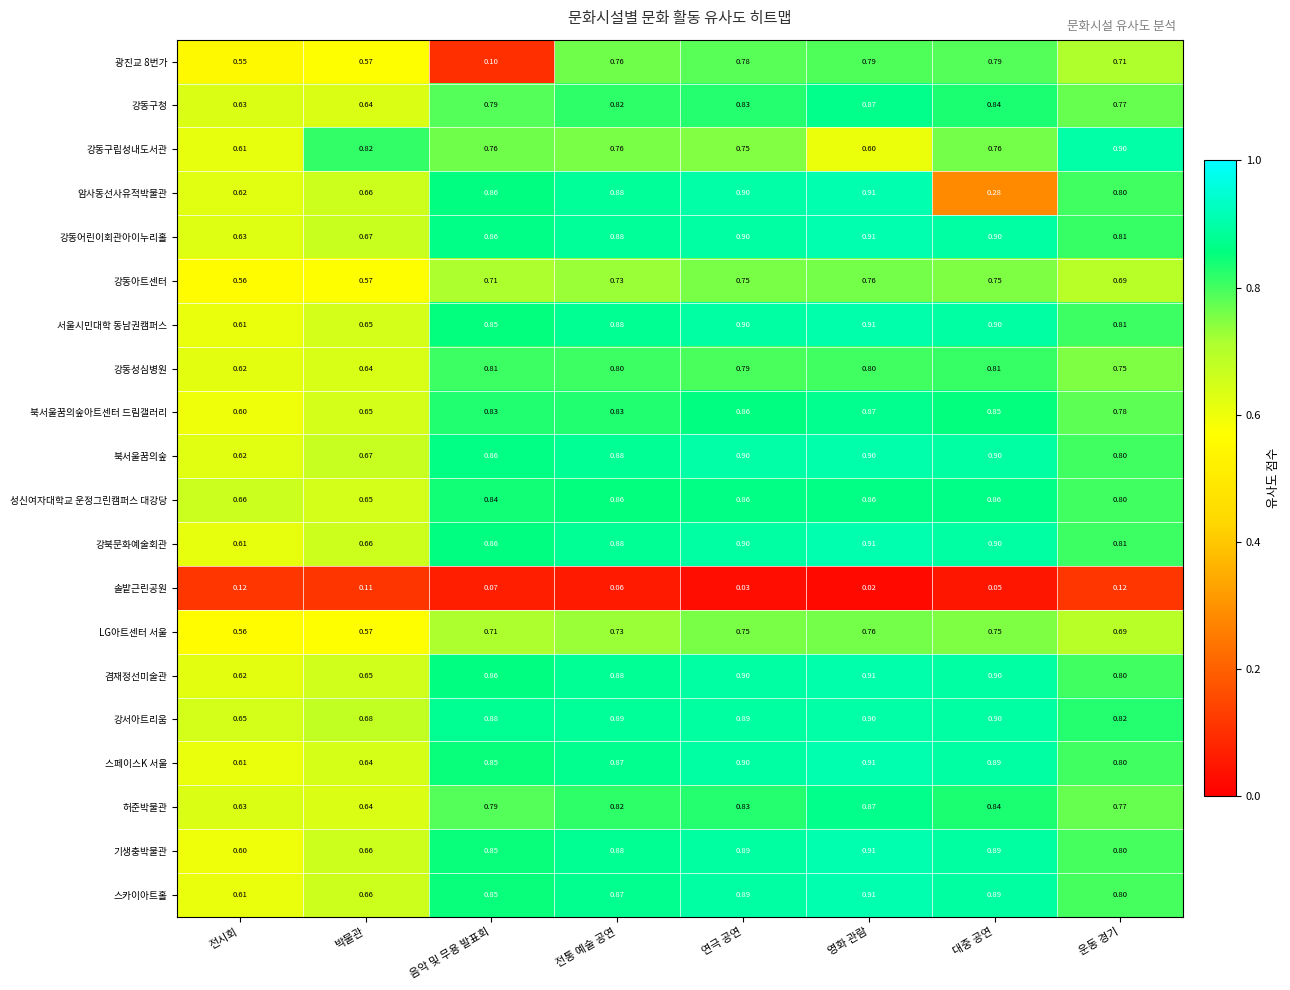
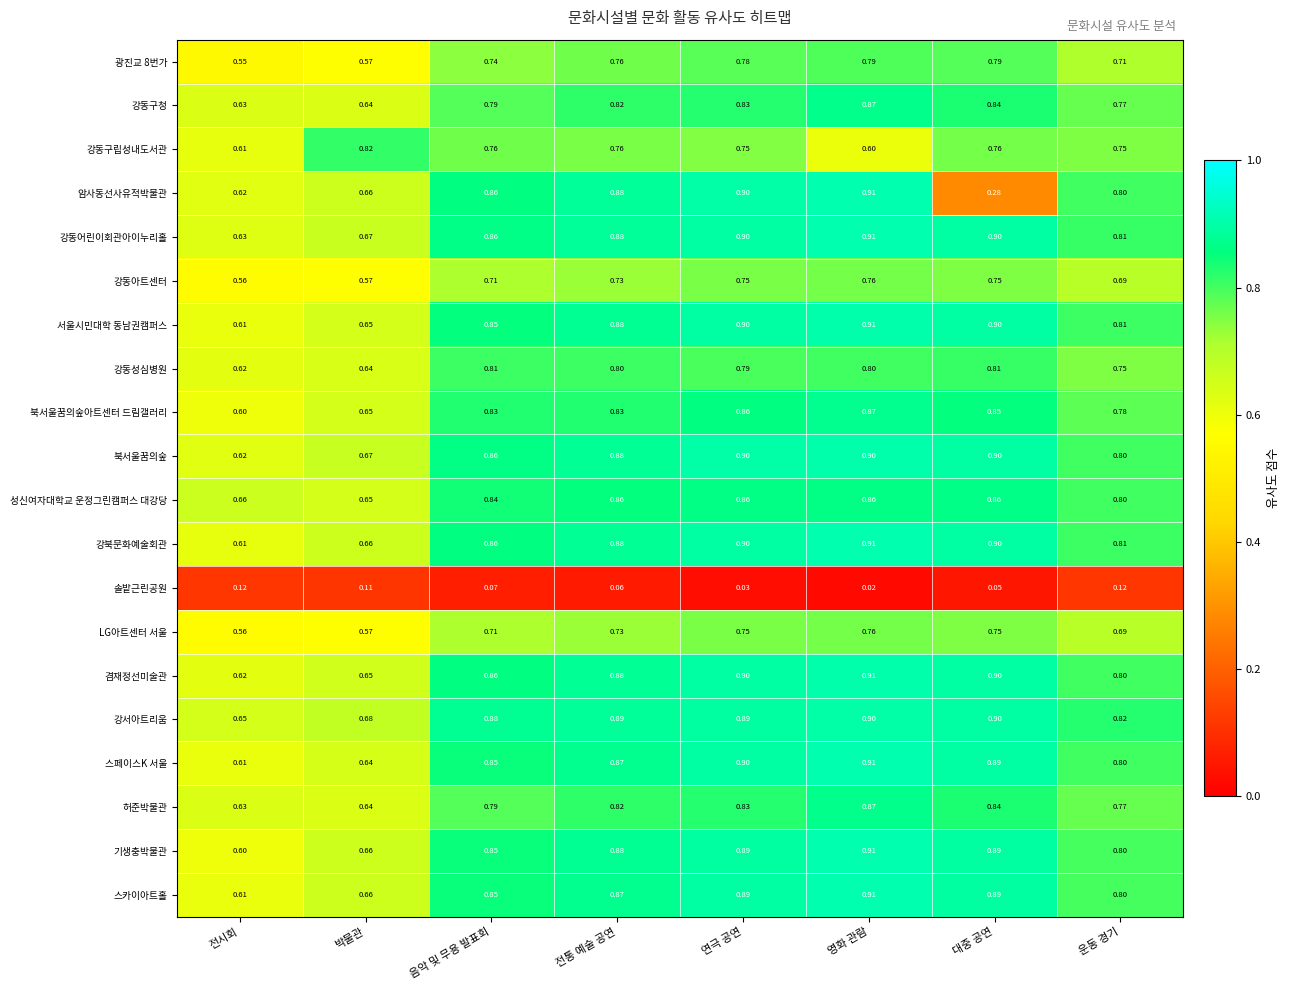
  {
    "광진교 8번가": {
      "전시회": 0.55,
      "박물관": 0.57,
-     "음악 및 무용 발표회": 0.10,
+     "음악 및 무용 발표회": 0.74,
      "전통 예술 공연": 0.76,
      "연극 공연": 0.78,
      "영화 관람": 0.79,
      "대중 공연": 0.79,
      "운동 경기": 0.71
    },
    "강동구청": {
      "전시회": 0.63,
      "박물관": 0.64,
      "음악 및 무용 발표회": 0.79,
      "전통 예술 공연": 0.82,
      "연극 공연": 0.83,
      "영화 관람": 0.87,
      "대중 공연": 0.84,
      "운동 경기": 0.77
    },
    "강동구립성내도서관": {
      "전시회": 0.61,
      "박물관": 0.82,
      "음악 및 무용 발표회": 0.76,
      "전통 예술 공연": 0.76,
      "연극 공연": 0.75,
      "영화 관람": 0.60,
      "대중 공연": 0.76,
-     "운동 경기": 0.90
+     "운동 경기": 0.75
    },
    "암사동선사유적박물관": {
      "전시회": 0.62,
      "박물관": 0.66,
      "음악 및 무용 발표회": 0.86,
      "전통 예술 공연": 0.88,
      "연극 공연": 0.90,
      "영화 관람": 0.91,
      "대중 공연": 0.28,
      "운동 경기": 0.80
    },
    "강동어린이회관아이누리홀": {
      "전시회": 0.63,
      "박물관": 0.67,
      "음악 및 무용 발표회": 0.86,
      "전통 예술 공연": 0.88,
      "연극 공연": 0.90,
      "영화 관람": 0.91,
      "대중 공연": 0.90,
      "운동 경기": 0.81
    },
    "강동아트센터": {
      "전시회": 0.56,
      "박물관": 0.57,
      "음악 및 무용 발표회": 0.71,
      "전통 예술 공연": 0.73,
      "연극 공연": 0.75,
      "영화 관람": 0.76,
      "대중 공연": 0.75,
      "운동 경기": 0.69
    },
    "서울시민대학 동남권캠퍼스": {
      "전시회": 0.61,
      "박물관": 0.65,
      "음악 및 무용 발표회": 0.85,
      "전통 예술 공연": 0.88,
      "연극 공연": 0.90,
      "영화 관람": 0.91,
      "대중 공연": 0.90,
      "운동 경기": 0.81
    },
    "강동성심병원": {
      "전시회": 0.62,
      "박물관": 0.64,
      "음악 및 무용 발표회": 0.81,
      "전통 예술 공연": 0.80,
      "연극 공연": 0.79,
      "영화 관람": 0.80,
      "대중 공연": 0.81,
      "운동 경기": 0.75
    },
    "북서울꿈의숲아트센터 드림갤러리": {
      "전시회": 0.60,
      "박물관": 0.65,
      "음악 및 무용 발표회": 0.83,
      "전통 예술 공연": 0.83,
      "연극 공연": 0.86,
      "영화 관람": 0.87,
      "대중 공연": 0.85,
      "운동 경기": 0.78
    },
    "북서울꿈의숲": {
      "전시회": 0.62,
      "박물관": 0.67,
      "음악 및 무용 발표회": 0.86,
      "전통 예술 공연": 0.88,
      "연극 공연": 0.90,
      "영화 관람": 0.90,
      "대중 공연": 0.90,
      "운동 경기": 0.80
    },
    "성신여자대학교 운정그린캠퍼스 대강당": {
      "전시회": 0.66,
      "박물관": 0.65,
      "음악 및 무용 발표회": 0.84,
      "전통 예술 공연": 0.86,
      "연극 공연": 0.86,
      "영화 관람": 0.86,
      "대중 공연": 0.86,
      "운동 경기": 0.80
    },
    "강북문화예술회관": {
      "전시회": 0.61,
      "박물관": 0.66,
      "음악 및 무용 발표회": 0.86,
      "전통 예술 공연": 0.88,
      "연극 공연": 0.90,
      "영화 관람": 0.91,
      "대중 공연": 0.90,
      "운동 경기": 0.81
    },
    "솔밭근린공원": {
      "전시회": 0.12,
      "박물관": 0.11,
      "음악 및 무용 발표회": 0.07,
      "전통 예술 공연": 0.06,
      "연극 공연": 0.03,
      "영화 관람": 0.02,
      "대중 공연": 0.05,
      "운동 경기": 0.12
    },
    "LG아트센터 서울": {
      "전시회": 0.56,
      "박물관": 0.57,
      "음악 및 무용 발표회": 0.71,
      "전통 예술 공연": 0.73,
      "연극 공연": 0.75,
      "영화 관람": 0.76,
      "대중 공연": 0.75,
      "운동 경기": 0.69
    },
    "겸재정선미술관": {
      "전시회": 0.62,
      "박물관": 0.65,
      "음악 및 무용 발표회": 0.86,
      "전통 예술 공연": 0.88,
      "연극 공연": 0.90,
      "영화 관람": 0.91,
      "대중 공연": 0.90,
      "운동 경기": 0.80
    },
    "강서아트리움": {
      "전시회": 0.65,
      "박물관": 0.68,
      "음악 및 무용 발표회": 0.88,
      "전통 예술 공연": 0.89,
      "연극 공연": 0.89,
      "영화 관람": 0.90,
      "대중 공연": 0.90,
      "운동 경기": 0.82
    },
    "스페이스K 서울": {
      "전시회": 0.61,
      "박물관": 0.64,
      "음악 및 무용 발표회": 0.85,
      "전통 예술 공연": 0.87,
      "연극 공연": 0.90,
      "영화 관람": 0.91,
      "대중 공연": 0.89,
      "운동 경기": 0.80
    },
    "허준박물관": {
      "전시회": 0.63,
      "박물관": 0.64,
      "음악 및 무용 발표회": 0.79,
      "전통 예술 공연": 0.82,
      "연극 공연": 0.83,
      "영화 관람": 0.87,
      "대중 공연": 0.84,
      "운동 경기": 0.77
    },
    "기생충박물관": {
      "전시회": 0.60,
      "박물관": 0.66,
      "음악 및 무용 발표회": 0.85,
      "전통 예술 공연": 0.88,
      "연극 공연": 0.89,
      "영화 관람": 0.91,
      "대중 공연": 0.89,
      "운동 경기": 0.80
    },
    "스카이아트홀": {
      "전시회": 0.61,
      "박물관": 0.66,
      "음악 및 무용 발표회": 0.85,
      "전통 예술 공연": 0.87,
      "연극 공연": 0.89,
      "영화 관람": 0.91,
      "대중 공연": 0.89,
      "운동 경기": 0.80
    }
  }
